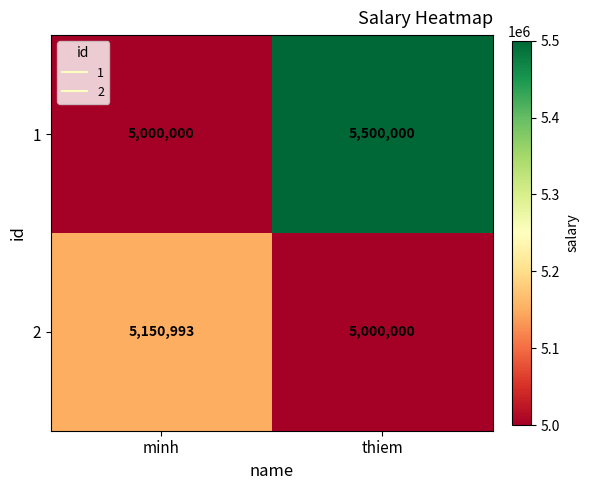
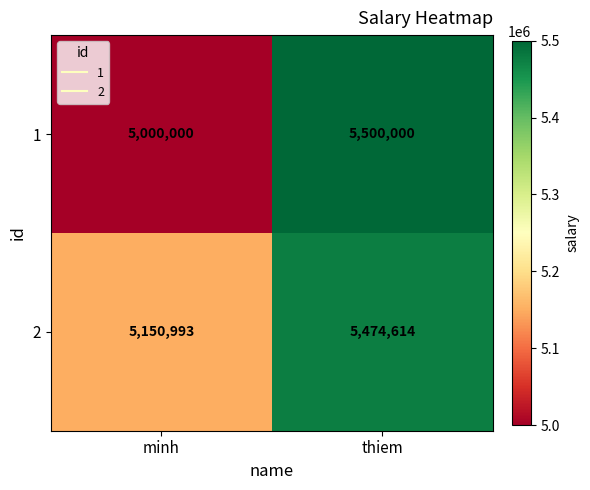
  {
    "1": {
      "minh": "5,000,000",
      "thiem": "5,500,000"
    },
    "2": {
      "minh": "5,150,993",
-     "thiem": "5,000,000"
+     "thiem": "5,474,614"
    }
  }
